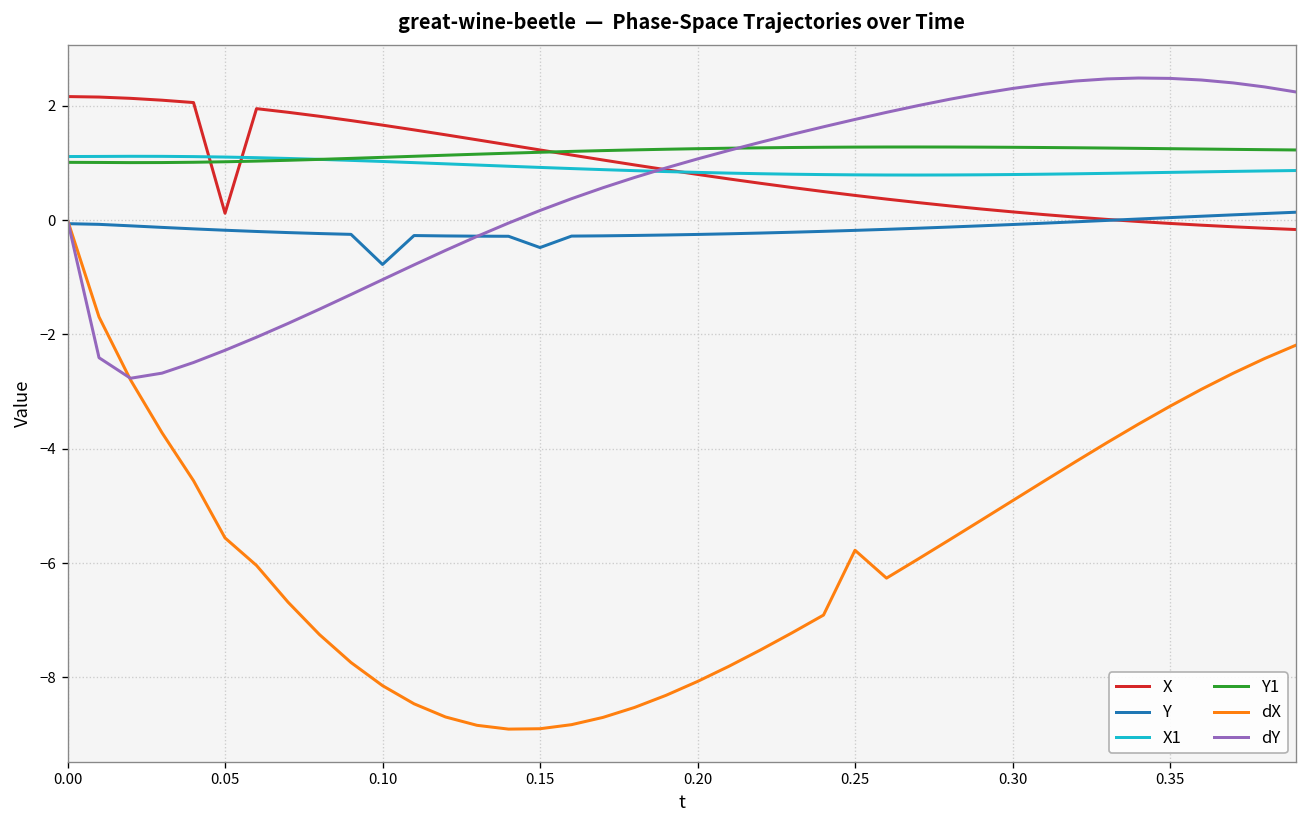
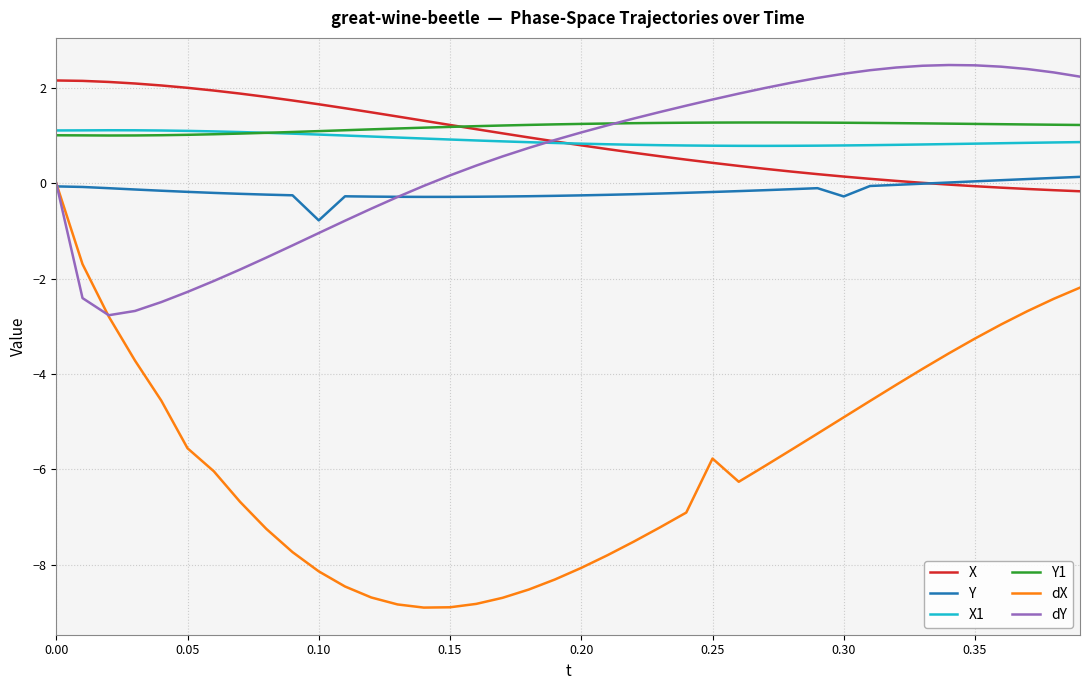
  {
    "X": {
      "0.00": 2.2,
-     "0.05": 0.1,
+     "0.05": 2.0,
      "0.10": 1.7,
      "0.25": 0.4,
      "0.30": 0.1,
      "0.35": -0.1
    },
    "Y": {
      "0.00": -0.1,
      "0.05": -0.2,
      "0.10": -0.8,
-     "0.15": -0.5,
+     "0.15": -0.3,
      "0.20": -0.3,
      "0.25": -0.2,
-     "0.30": -0.1,
+     "0.30": -0.3,
      "0.35": 0.0
    },
    "X1": {
      "0.00": 1.1,
      "0.05": 1.1,
      "0.10": 1.0,
      "0.15": 0.9,
      "0.25": 0.8,
      "0.30": 0.8,
      "0.35": 0.8
    },
    "Y1": {
      "0.00": 1.0,
      "0.05": 1.0,
      "0.10": 1.1,
      "0.20": 1.2,
      "0.25": 1.3,
      "0.30": 1.3,
      "0.35": 1.2
    },
    "dX": {
      "0.05": -5.6,
      "0.10": -8.1,
      "0.15": -8.9,
      "0.20": -8.1,
      "0.25": -5.8,
      "0.30": -4.9,
      "0.35": -3.3
    },
    "dY": {
      "0.05": -2.3,
      "0.10": -1.0,
      "0.15": 0.2,
      "0.20": 1.1,
      "0.25": 1.8,
      "0.30": 2.3,
      "0.35": 2.5
    }
  }
